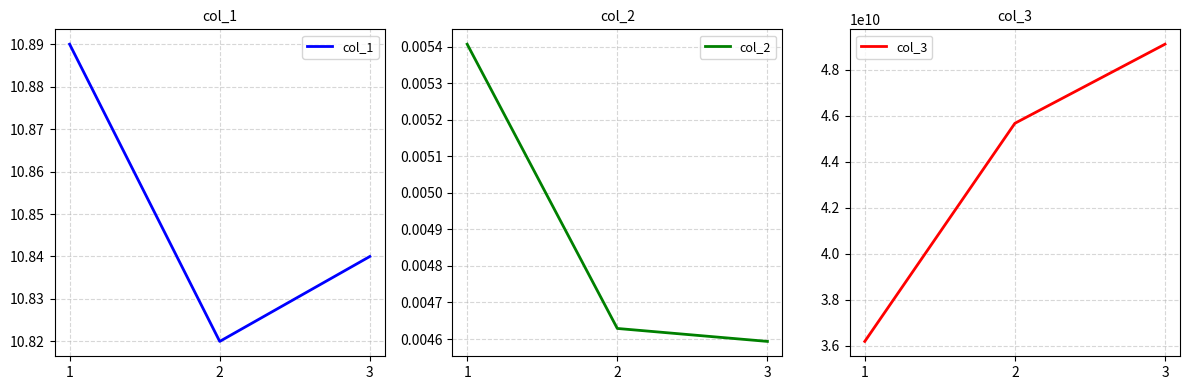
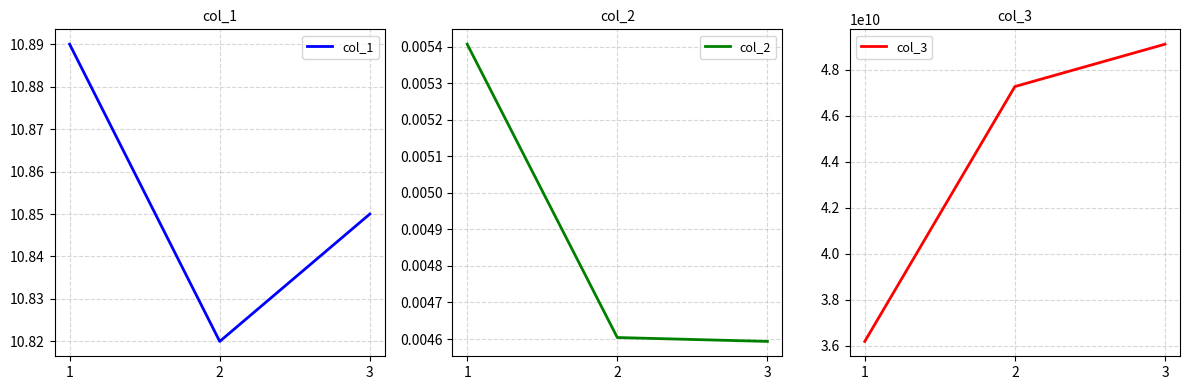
  {
    "col_1": {
      "1": 10.89,
      "2": 10.82,
-     "3": 10.84
+     "3": 10.85
    },
    "col_2": {
      "1": 0.00541,
-     "2": 0.00463,
+     "2": 0.00460,
      "3": 0.00459
    },
    "col_3": {
      "1": 36200000000,
-     "2": 45700000000,
+     "2": 47300000000,
      "3": 49100000000
    }
  }
